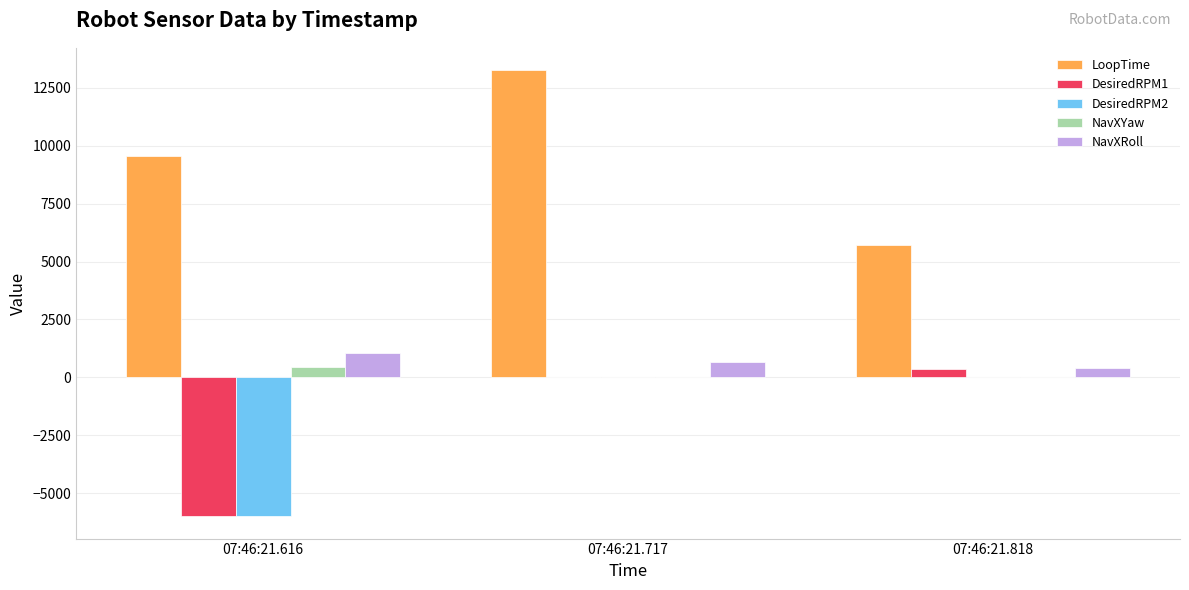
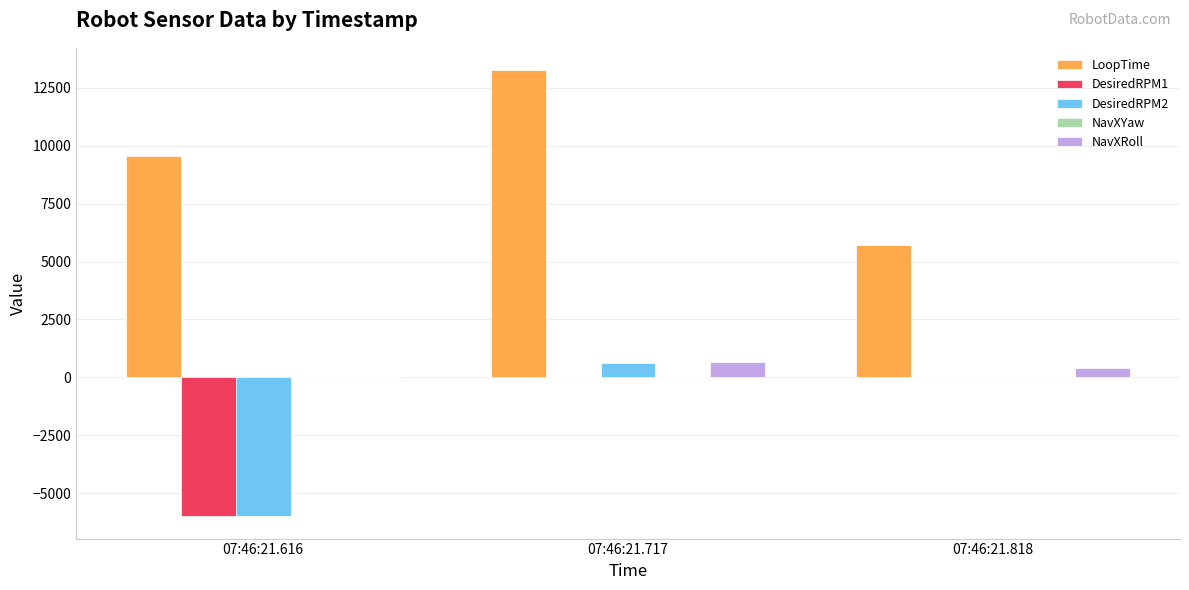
  {
    "LoopTime": {
      "07:46:21.616": 9600,
      "07:46:21.717": 13300,
      "07:46:21.818": 5700
    },
    "DesiredRPM1": {
      "07:46:21.616": -6000,
      "07:46:21.717": 0,
-     "07:46:21.818": 400
+     "07:46:21.818": 0
    },
    "DesiredRPM2": {
      "07:46:21.616": -6000,
-     "07:46:21.717": 0,
+     "07:46:21.717": 600,
      "07:46:21.818": 0
    },
    "NavXYaw": {
-     "07:46:21.616": 400
+     "07:46:21.616": 0
    },
    "NavXRoll": {
-     "07:46:21.616": 1100,
+     "07:46:21.616": 0,
      "07:46:21.717": 600,
      "07:46:21.818": 400
    }
  }
